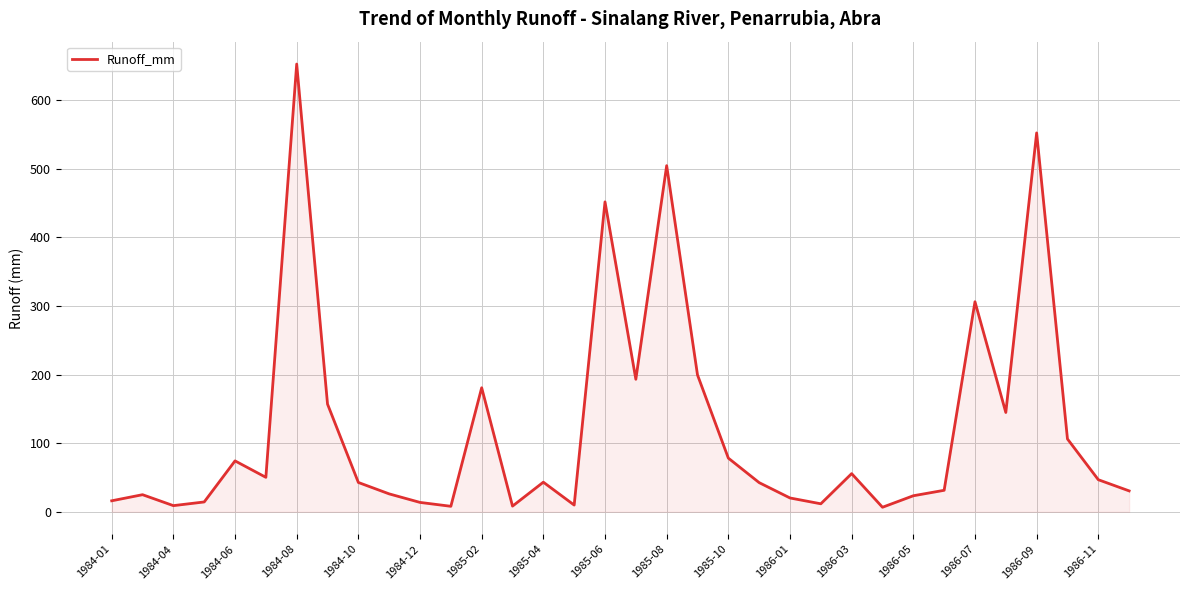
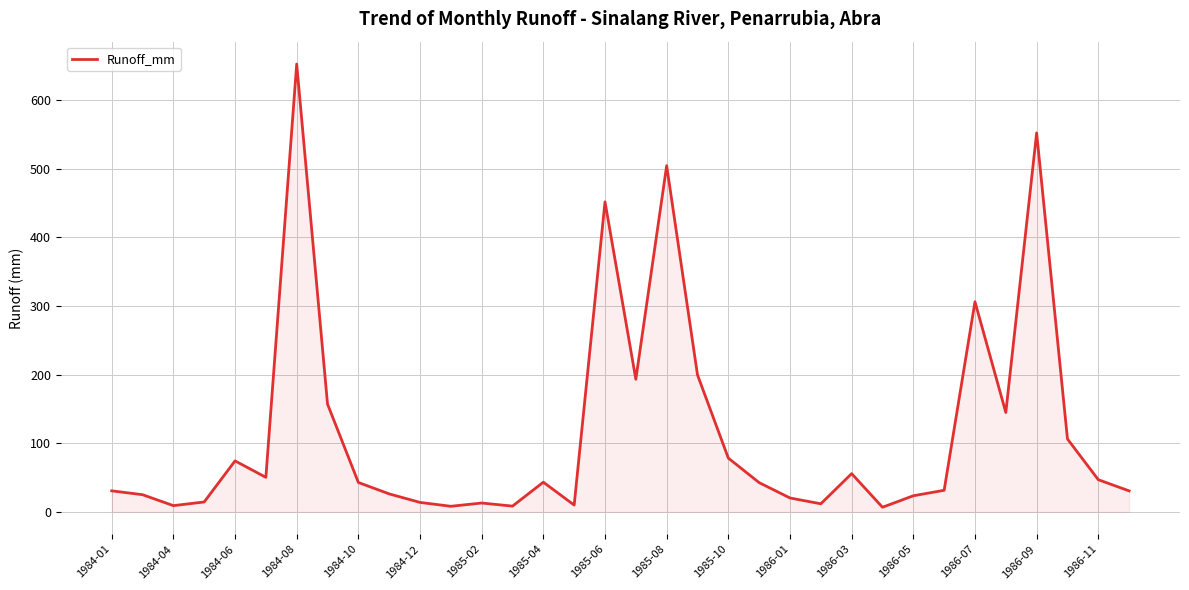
  {
-   "1984-01": 20,
+   "1984-01": 30,
    "1984-04": 10,
    "1984-06": 70,
    "1984-08": 650,
    "1984-10": 40,
    "1984-12": 10,
-   "1985-02": 180,
+   "1985-02": 10,
    "1985-04": 40,
    "1985-06": 450,
    "1985-08": 500,
    "1985-10": 80,
    "1986-01": 20,
    "1986-03": 60,
    "1986-05": 20,
    "1986-07": 310,
    "1986-09": 550,
    "1986-11": 50
  }
